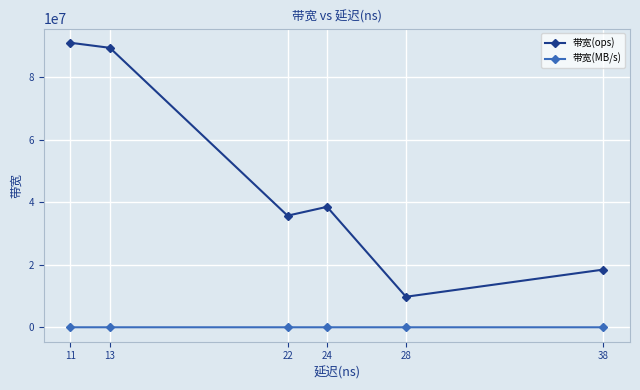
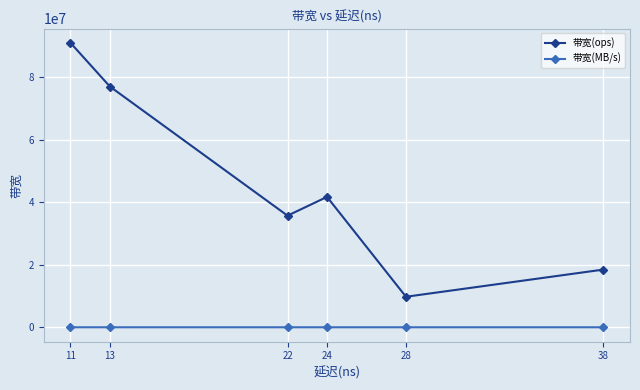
  {
    "带宽(ops)": {
      "11": 91000000,
-     "13": 89000000,
+     "13": 77000000,
      "22": 36000000,
-     "24": 38000000,
+     "24": 42000000,
      "28": 10000000,
      "38": 18000000
    },
    "带宽(MB/s)": {
      "11": 0,
      "13": 0,
      "22": 0,
      "24": 0,
      "28": 0,
      "38": 0
    }
  }
